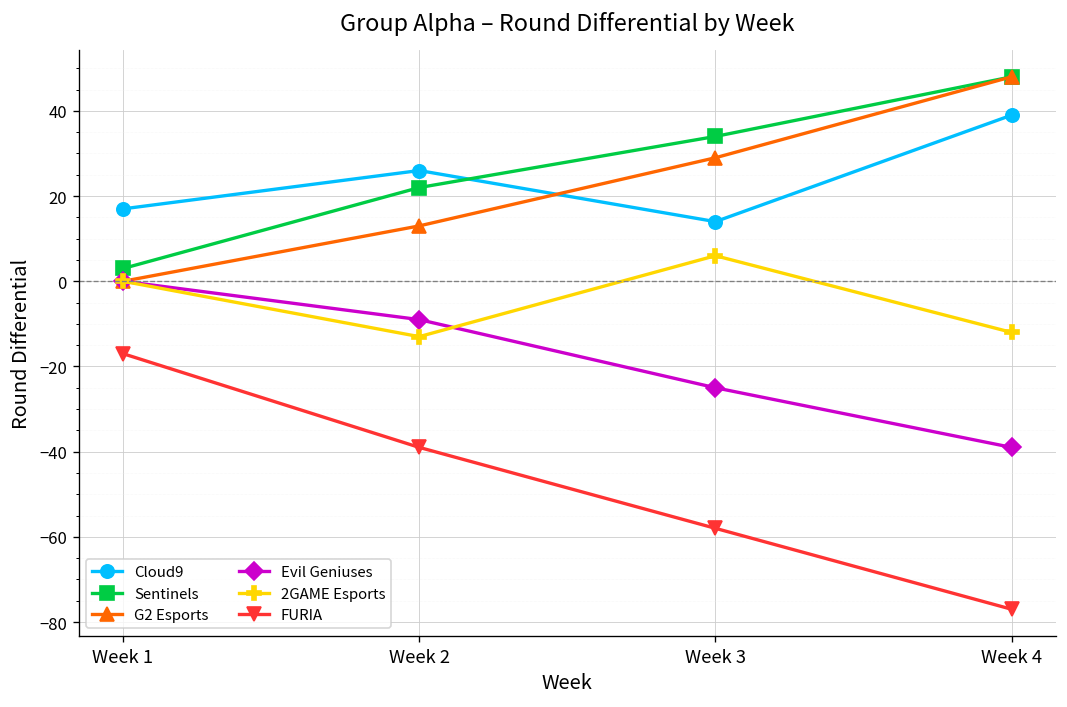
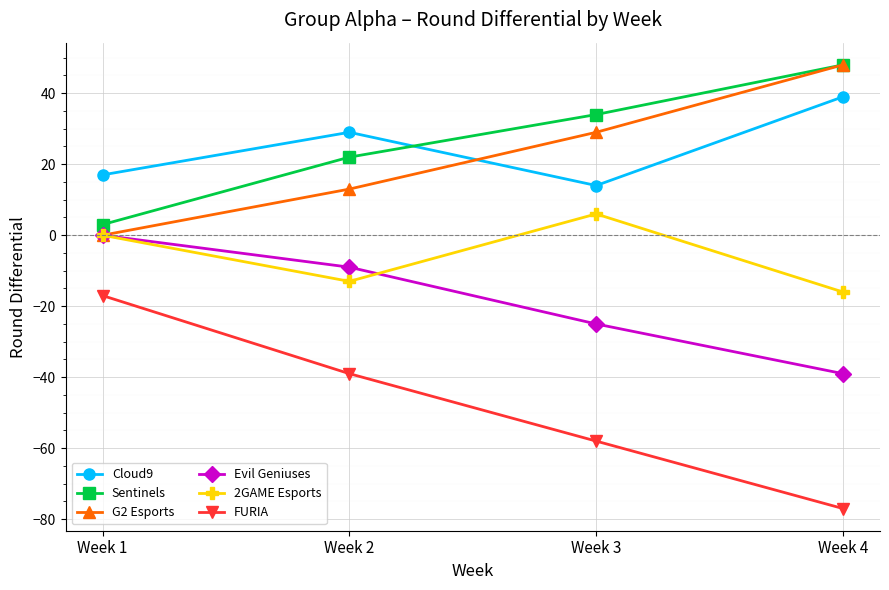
  {
    "Cloud9": {
      "Week 1": 17,
-     "Week 2": 26,
+     "Week 2": 29,
      "Week 3": 14,
      "Week 4": 39
    },
    "Sentinels": {
      "Week 1": 3,
      "Week 2": 22,
      "Week 3": 34
    },
    "G2 Esports": {
      "Week 2": 13,
      "Week 3": 29
    },
    "Evil Geniuses": {
      "Week 2": -9,
      "Week 3": -25,
      "Week 4": -39
    },
    "2GAME Esports": {
      "Week 2": -13,
      "Week 3": 6,
-     "Week 4": -12
+     "Week 4": -16
    },
    "FURIA": {
      "Week 1": -17,
      "Week 2": -39,
      "Week 3": -58,
      "Week 4": -77
    }
  }
